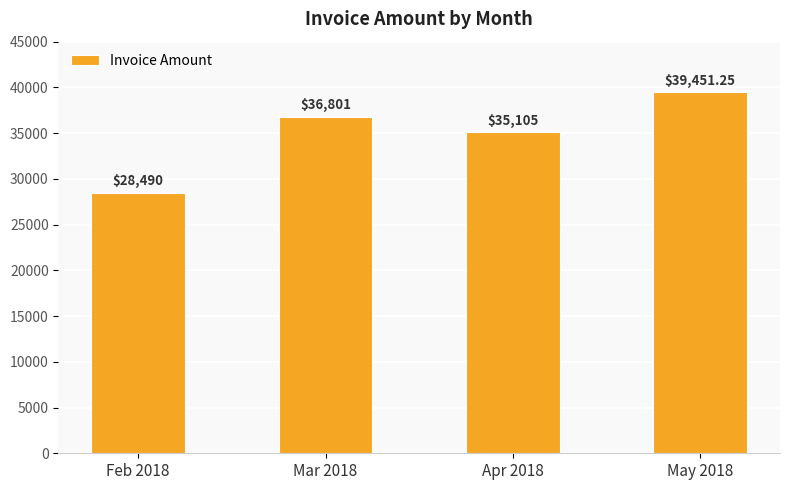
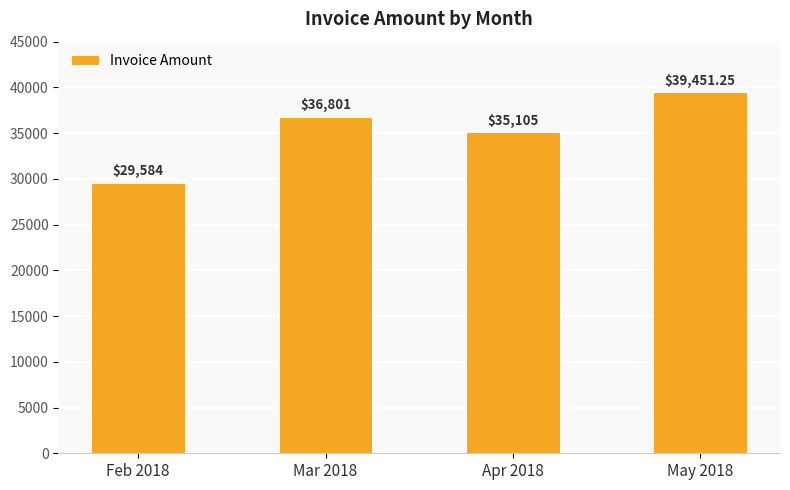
  {
-   "Feb 2018": "$28,490",
+   "Feb 2018": "$29,584",
    "Mar 2018": "$36,801",
    "Apr 2018": "$35,105",
    "May 2018": "$39,451.25"
  }
